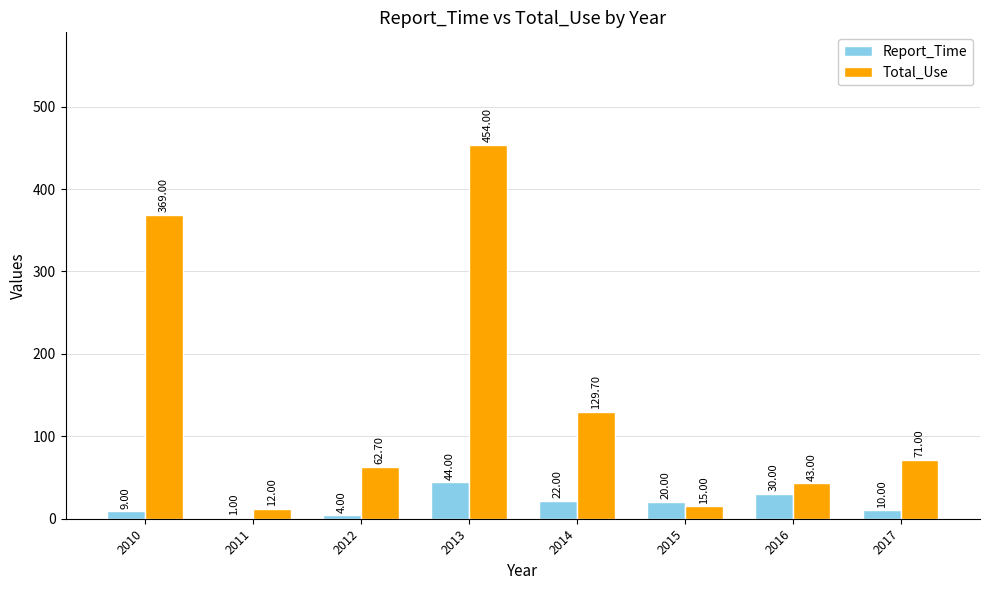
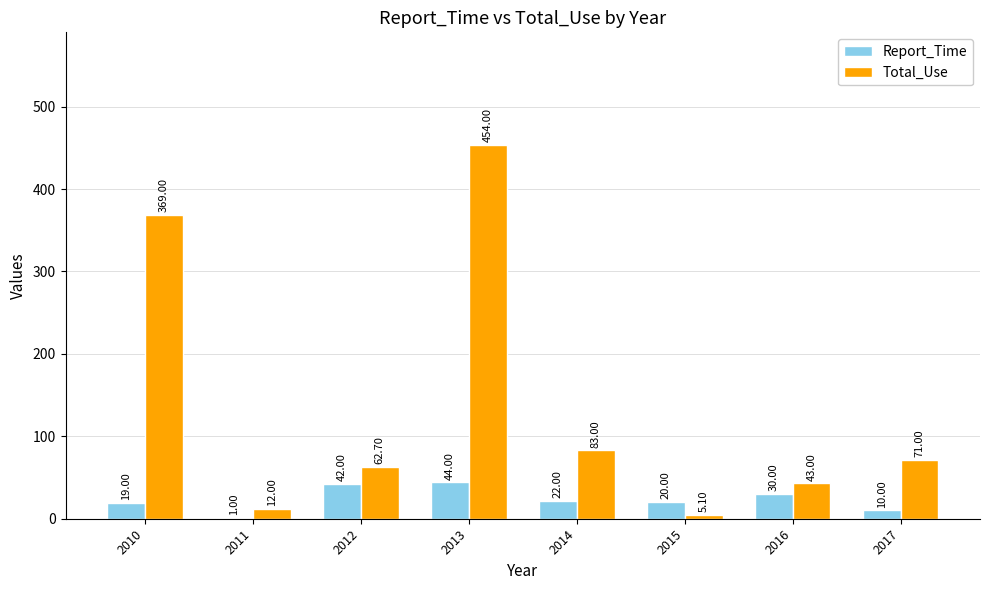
  {
    "Report_Time": {
-     "2010": 9.00,
+     "2010": 19.00,
      "2011": 1.00,
-     "2012": 4.00,
+     "2012": 42.00,
      "2013": 44.00,
      "2014": 22.00,
      "2015": 20.00,
      "2016": 30.00,
      "2017": 10.00
    },
    "Total_Use": {
      "2010": 369.00,
      "2011": 12.00,
      "2012": 62.70,
      "2013": 454.00,
-     "2014": 129.70,
-     "2015": 15.00,
+     "2014": 83.00,
+     "2015": 5.10,
      "2016": 43.00,
      "2017": 71.00
    }
  }
